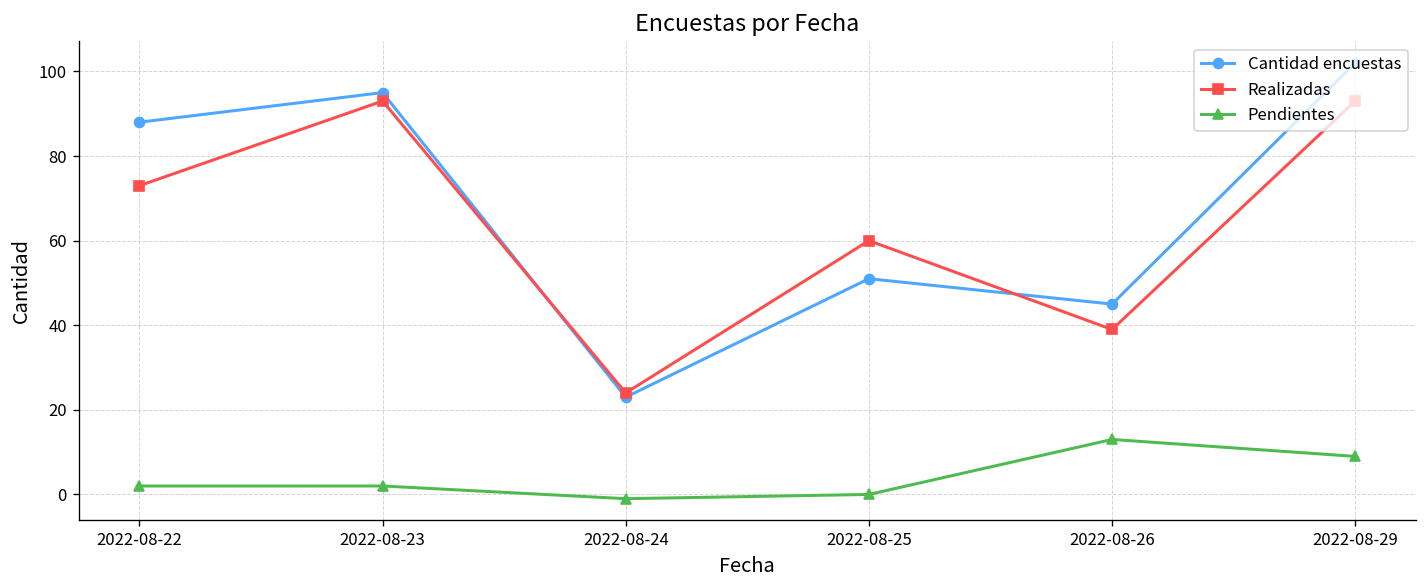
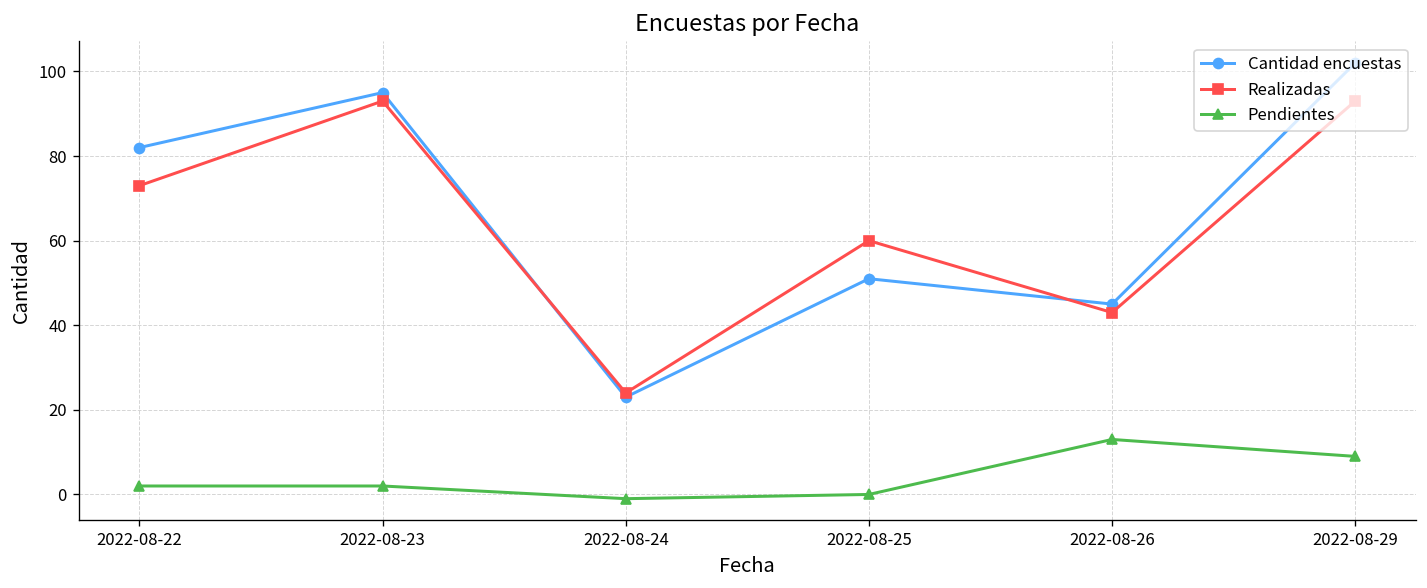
  {
    "Cantidad encuestas": {
-     "2022-08-22": 88,
+     "2022-08-22": 82,
      "2022-08-23": 95,
      "2022-08-24": 23,
      "2022-08-25": 51,
      "2022-08-26": 45
    },
    "Realizadas": {
      "2022-08-22": 73,
      "2022-08-23": 93,
      "2022-08-24": 24,
      "2022-08-25": 60,
-     "2022-08-26": 39
+     "2022-08-26": 43
    },
    "Pendientes": {
      "2022-08-22": 2,
      "2022-08-23": 2,
      "2022-08-24": -1,
      "2022-08-25": 0,
      "2022-08-26": 13,
      "2022-08-29": 9
    }
  }
